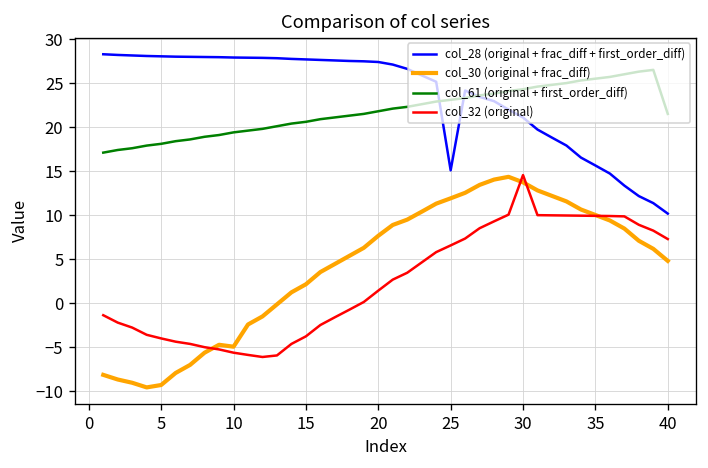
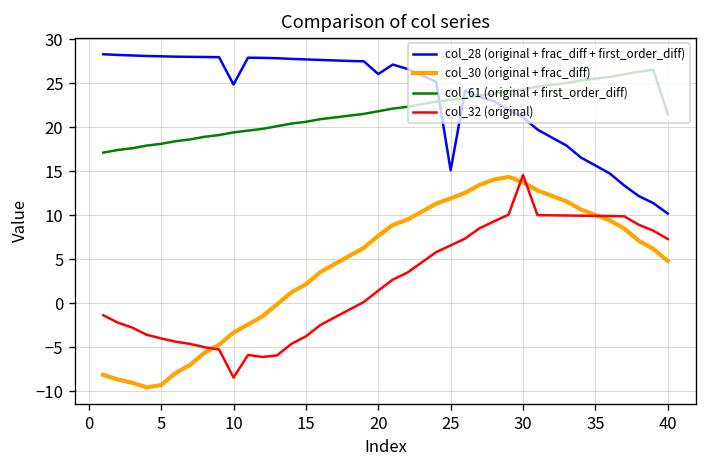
  {
    "col_28 (original + frac_diff + first_order_diff)": {
      "5": 28,
-     "10": 28,
+     "10": 25,
      "15": 28,
-     "20": 27,
+     "20": 26,
      "25": 15,
      "35": 16,
      "40": 10
    },
    "col_30 (original + frac_diff)": {
      "5": -9,
-     "10": -5,
+     "10": -3,
      "15": 2,
      "20": 8,
      "25": 12,
      "30": 14,
      "40": 5
    },
    "col_61 (original + first_order_diff)": {
      "5": 18,
      "10": 19,
      "15": 21,
      "20": 22
    },
    "col_32 (original)": {
      "5": -4,
-     "10": -6,
+     "10": -8,
      "15": -4,
      "20": 1,
      "25": 7,
      "30": 15,
      "40": 7
    }
  }
